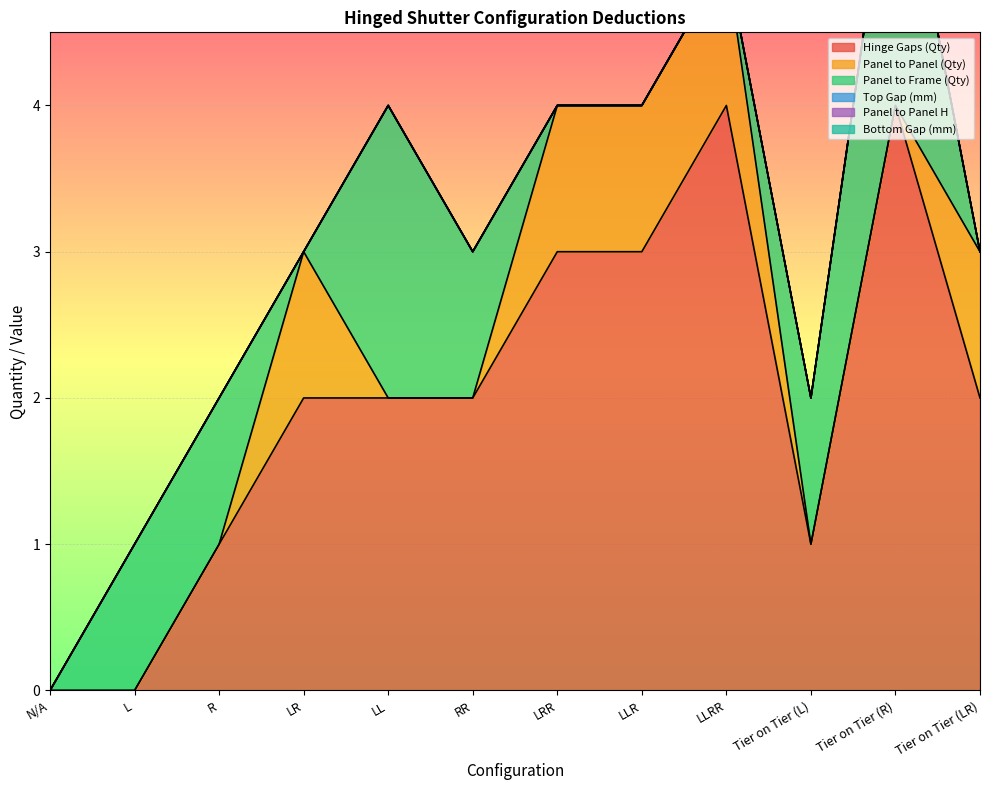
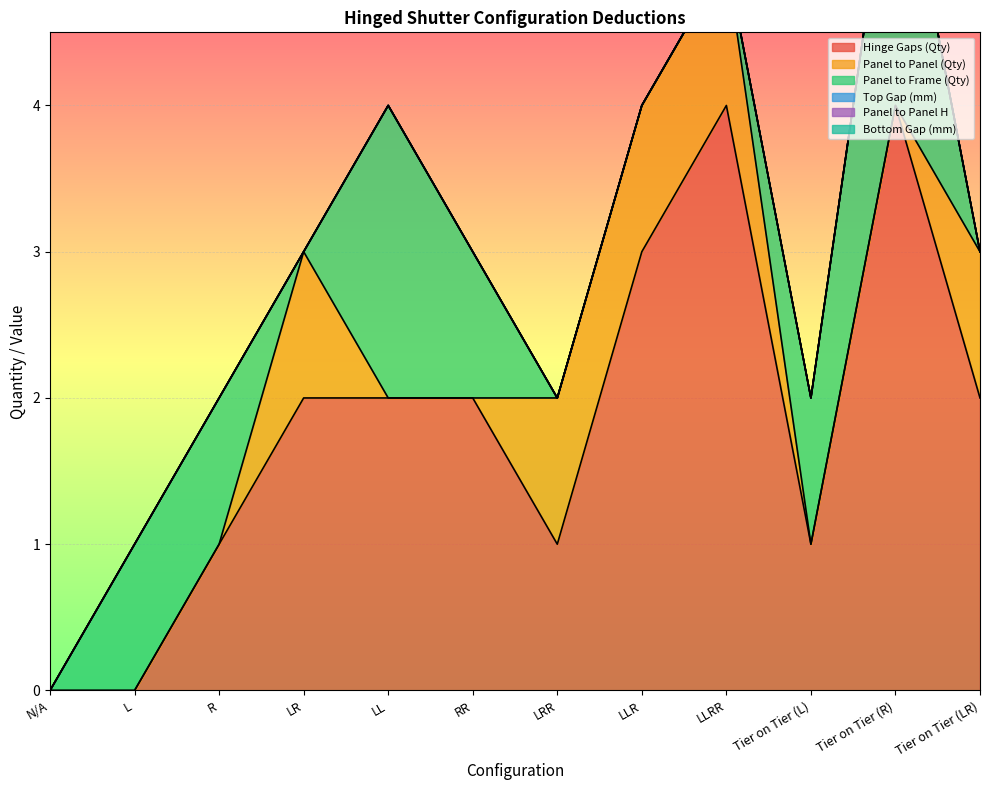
  {
    "Hinge Gaps (Qty)": {
      "LR": 2,
-     "LRR": 3,
+     "LRR": 1,
      "LLR": 3,
      "LLRR": 4,
      "Tier on Tier (LR)": 2
    }
  }
